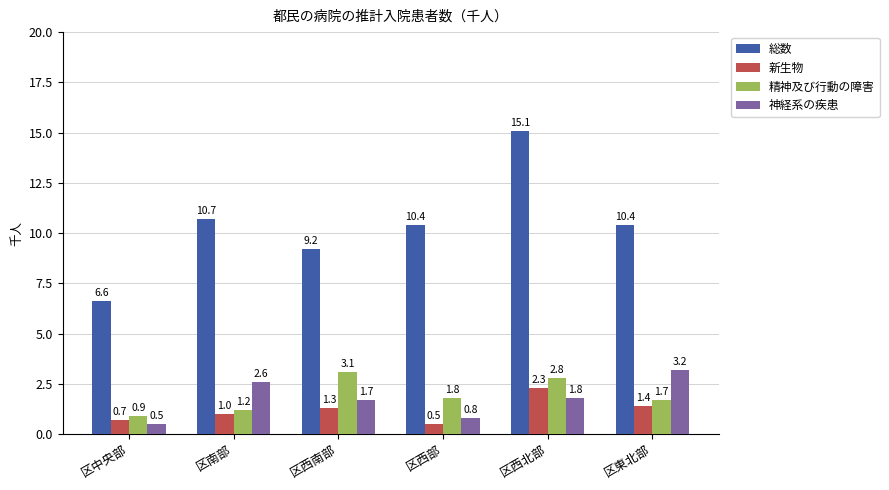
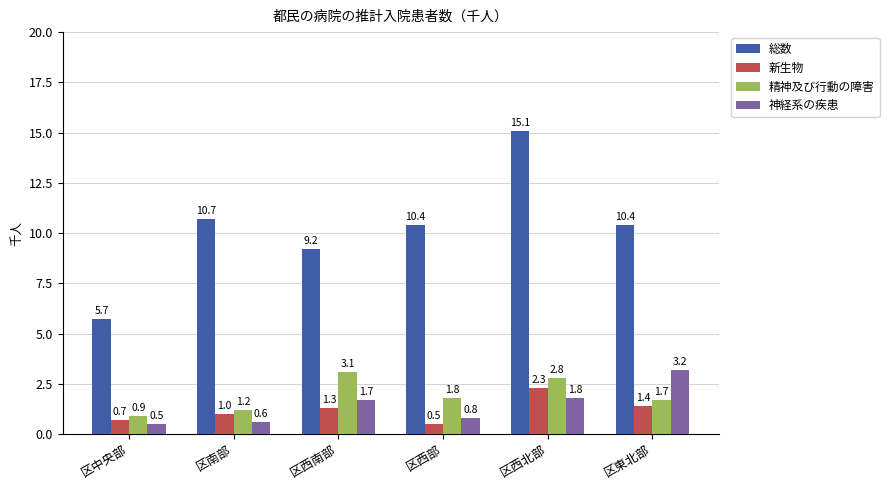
  {
    "総数": {
-     "区中央部": 6.6,
+     "区中央部": 5.7,
      "区南部": 10.7,
      "区西南部": 9.2,
      "区西部": 10.4,
      "区西北部": 15.1,
      "区東北部": 10.4
    },
    "新生物": {
      "区中央部": 0.7,
      "区南部": 1.0,
      "区西南部": 1.3,
      "区西部": 0.5,
      "区西北部": 2.3,
      "区東北部": 1.4
    },
    "精神及び行動の障害": {
      "区中央部": 0.9,
      "区南部": 1.2,
      "区西南部": 3.1,
      "区西部": 1.8,
      "区西北部": 2.8,
      "区東北部": 1.7
    },
    "神経系の疾患": {
      "区中央部": 0.5,
-     "区南部": 2.6,
+     "区南部": 0.6,
      "区西南部": 1.7,
      "区西部": 0.8,
      "区西北部": 1.8,
      "区東北部": 3.2
    }
  }
